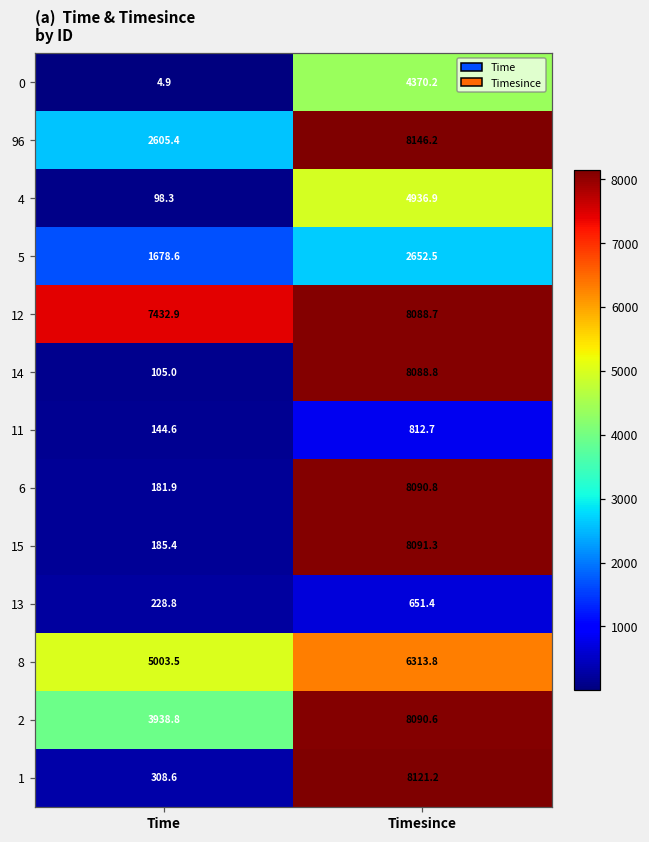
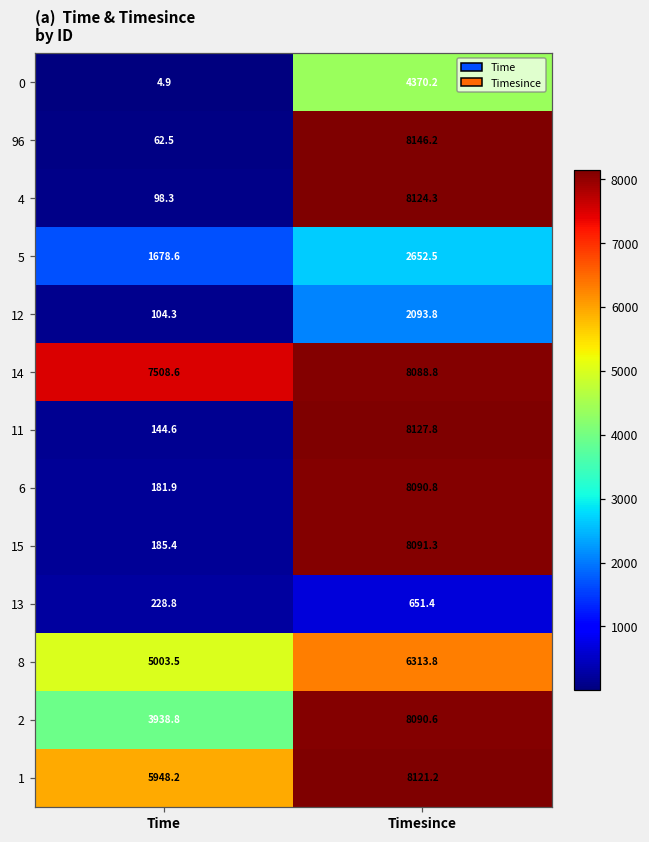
  {
    "0": {
      "Time": 4.9,
      "Timesince": 4370.2
    },
    "96": {
-     "Time": 2605.4,
+     "Time": 62.5,
      "Timesince": 8146.2
    },
    "4": {
      "Time": 98.3,
-     "Timesince": 4936.9
+     "Timesince": 8124.3
    },
    "5": {
      "Time": 1678.6,
      "Timesince": 2652.5
    },
    "12": {
-     "Time": 7432.9,
-     "Timesince": 8088.7
+     "Time": 104.3,
+     "Timesince": 2093.8
    },
    "14": {
-     "Time": 105.0,
+     "Time": 7508.6,
      "Timesince": 8088.8
    },
    "11": {
      "Time": 144.6,
-     "Timesince": 812.7
+     "Timesince": 8127.8
    },
    "6": {
      "Time": 181.9,
      "Timesince": 8090.8
    },
    "15": {
      "Time": 185.4,
      "Timesince": 8091.3
    },
    "13": {
      "Time": 228.8,
      "Timesince": 651.4
    },
    "8": {
      "Time": 5003.5,
      "Timesince": 6313.8
    },
    "2": {
      "Time": 3938.8,
      "Timesince": 8090.6
    },
    "1": {
-     "Time": 308.6,
+     "Time": 5948.2,
      "Timesince": 8121.2
    }
  }
